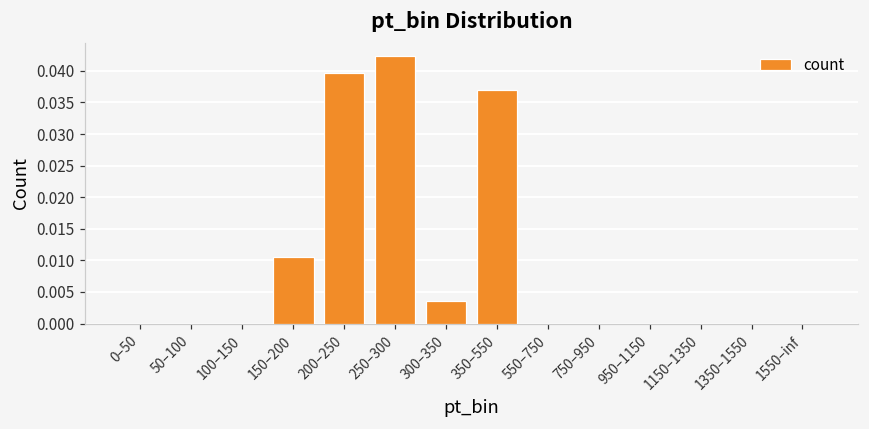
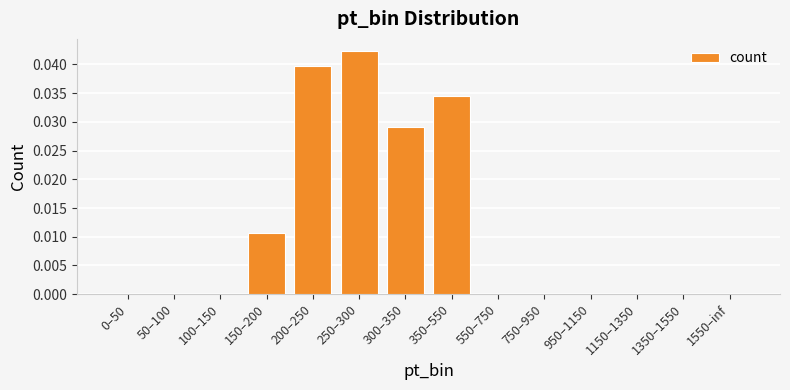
  {
    "0–50": 0.000,
    "50–100": 0.000,
    "100–150": 0.000,
    "150–200": 0.011,
    "200–250": 0.040,
    "250–300": 0.042,
-   "300–350": 0.004,
-   "350–550": 0.037,
+   "300–350": 0.029,
+   "350–550": 0.034,
    "550–750": 0.000,
    "750–950": 0.000,
    "950–1150": 0.000,
    "1150–1350": 0.000,
    "1350–1550": 0.000,
    "1550–inf": 0.000
  }
